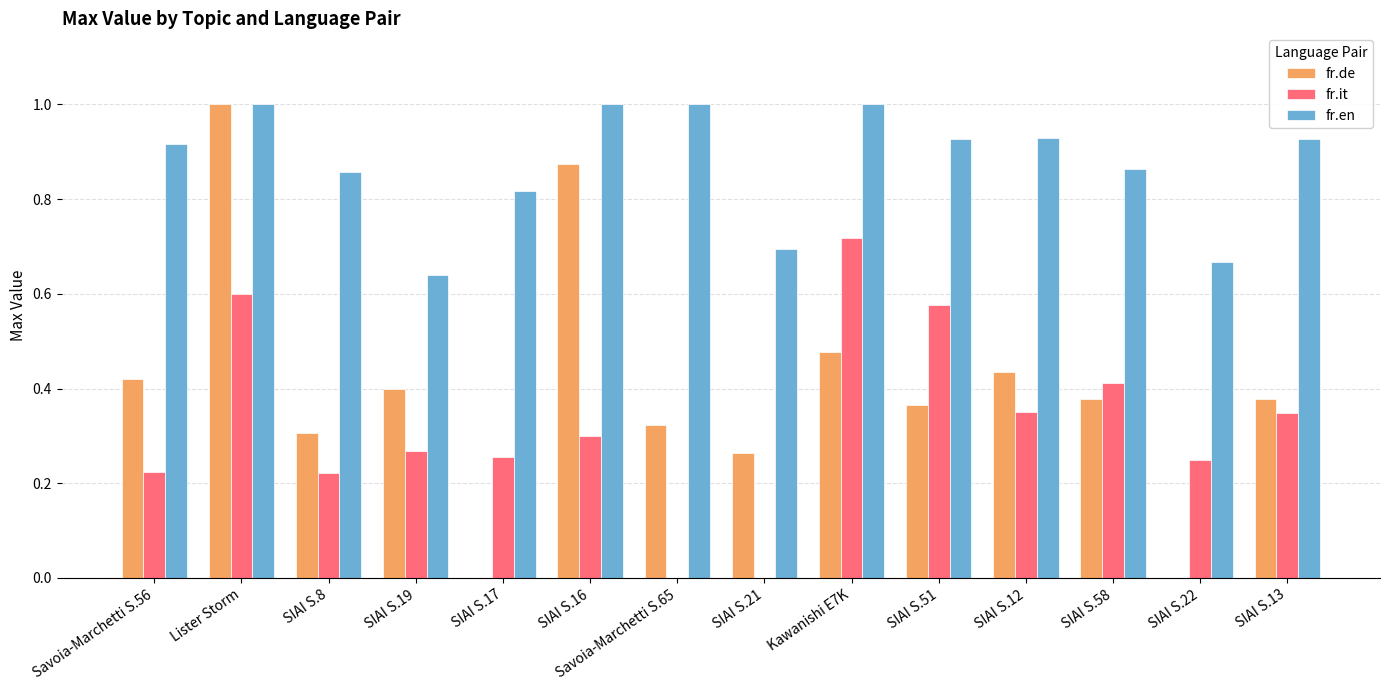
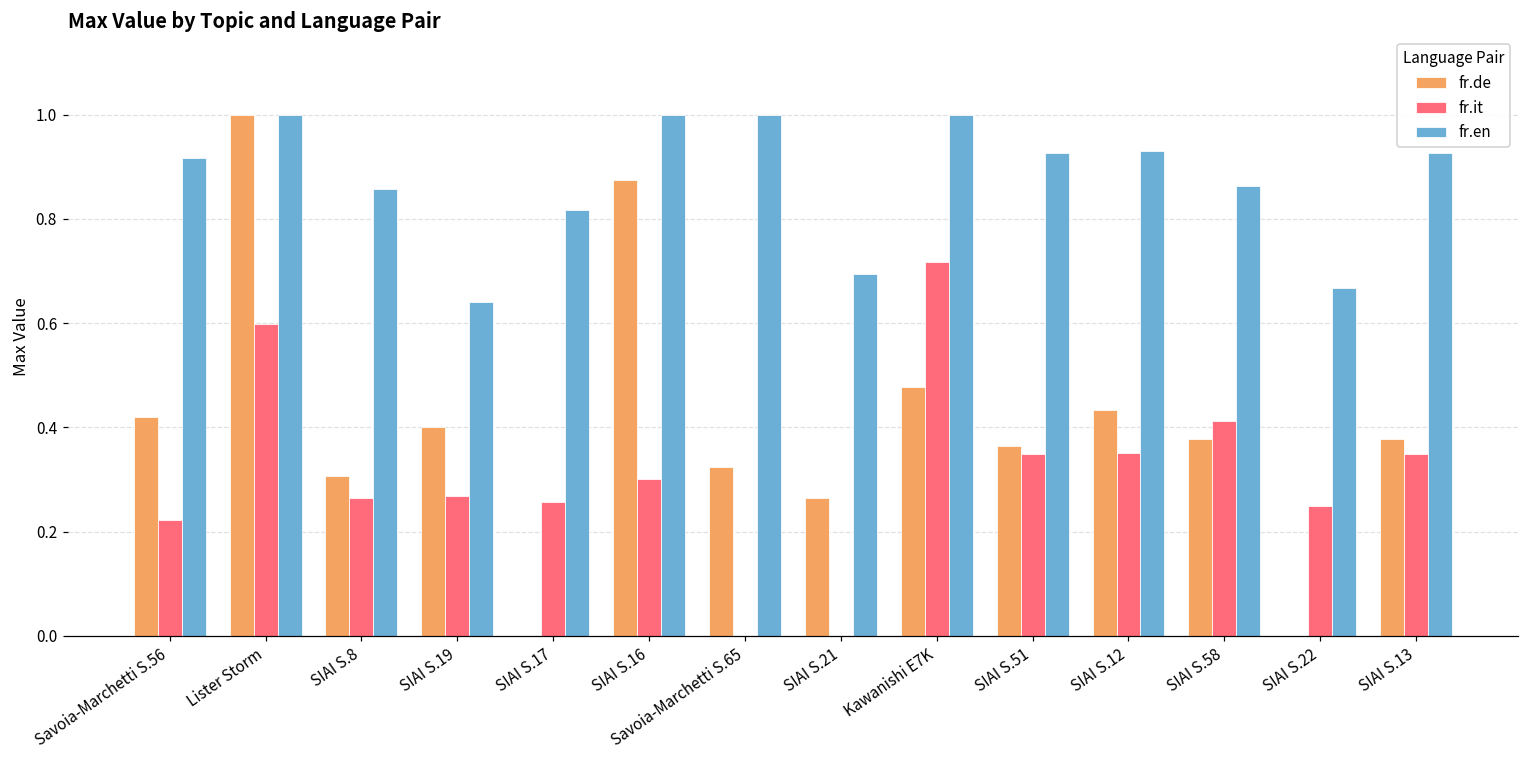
  {
    "fr.de": {
      "Savoia-Marchetti S.56": 0.42,
      "Lister Storm": 1.00,
      "SIAI S.8": 0.31,
      "SIAI S.19": 0.40,
      "SIAI S.17": 0.00,
      "SIAI S.16": 0.87,
      "Savoia-Marchetti S.65": 0.32,
      "SIAI S.21": 0.26,
      "Kawanishi E7K": 0.48,
      "SIAI S.51": 0.37,
      "SIAI S.12": 0.43,
      "SIAI S.58": 0.38,
      "SIAI S.22": 0.00,
      "SIAI S.13": 0.38
    },
    "fr.it": {
      "Savoia-Marchetti S.56": 0.22,
      "Lister Storm": 0.60,
-     "SIAI S.8": 0.22,
+     "SIAI S.8": 0.26,
      "SIAI S.19": 0.27,
      "SIAI S.17": 0.26,
      "SIAI S.16": 0.30,
      "Savoia-Marchetti S.65": 0.00,
      "SIAI S.21": 0.00,
      "Kawanishi E7K": 0.72,
-     "SIAI S.51": 0.58,
+     "SIAI S.51": 0.35,
      "SIAI S.12": 0.35,
      "SIAI S.58": 0.41,
      "SIAI S.22": 0.25,
      "SIAI S.13": 0.35
    },
    "fr.en": {
      "Savoia-Marchetti S.56": 0.92,
      "Lister Storm": 1.00,
      "SIAI S.8": 0.86,
      "SIAI S.19": 0.64,
      "SIAI S.17": 0.82,
      "SIAI S.16": 1.00,
      "Savoia-Marchetti S.65": 1.00,
      "SIAI S.21": 0.70,
      "Kawanishi E7K": 1.00,
      "SIAI S.51": 0.93,
      "SIAI S.12": 0.93,
      "SIAI S.58": 0.86,
      "SIAI S.22": 0.67,
      "SIAI S.13": 0.93
    }
  }
